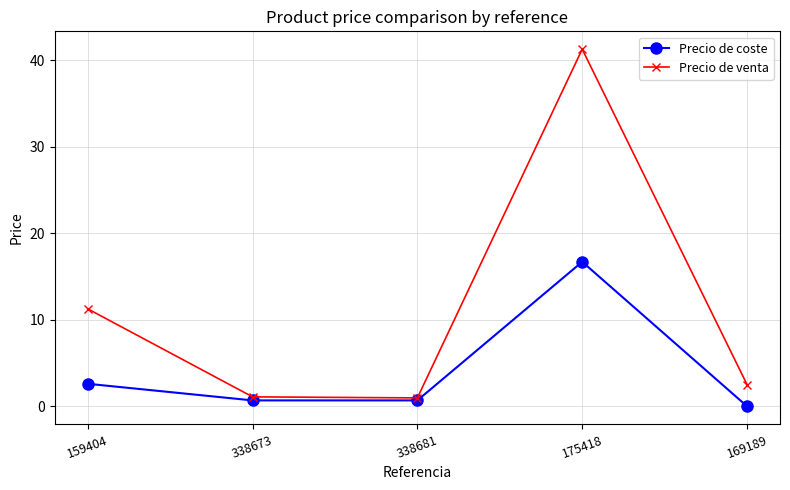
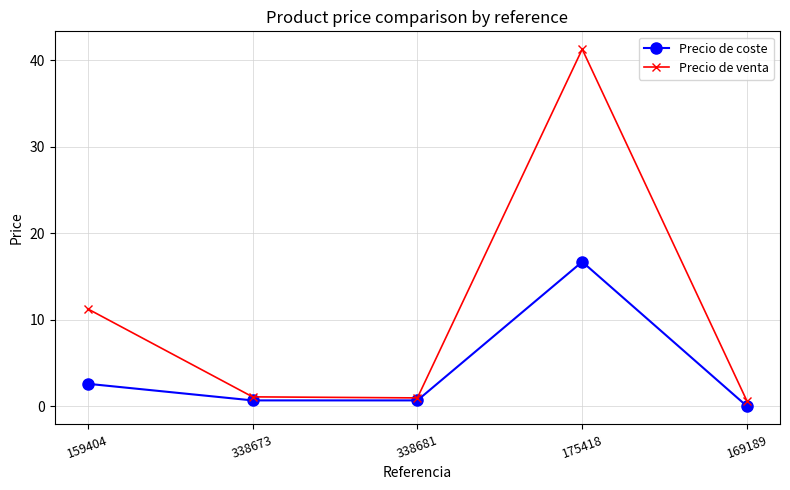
  {
    "Precio de coste": {
      "159404": 3,
      "338673": 1,
      "175418": 17,
      "169189": 0
    },
    "Precio de venta": {
      "159404": 11,
      "338673": 1,
      "175418": 41,
-     "169189": 3
+     "169189": 1
    }
  }
